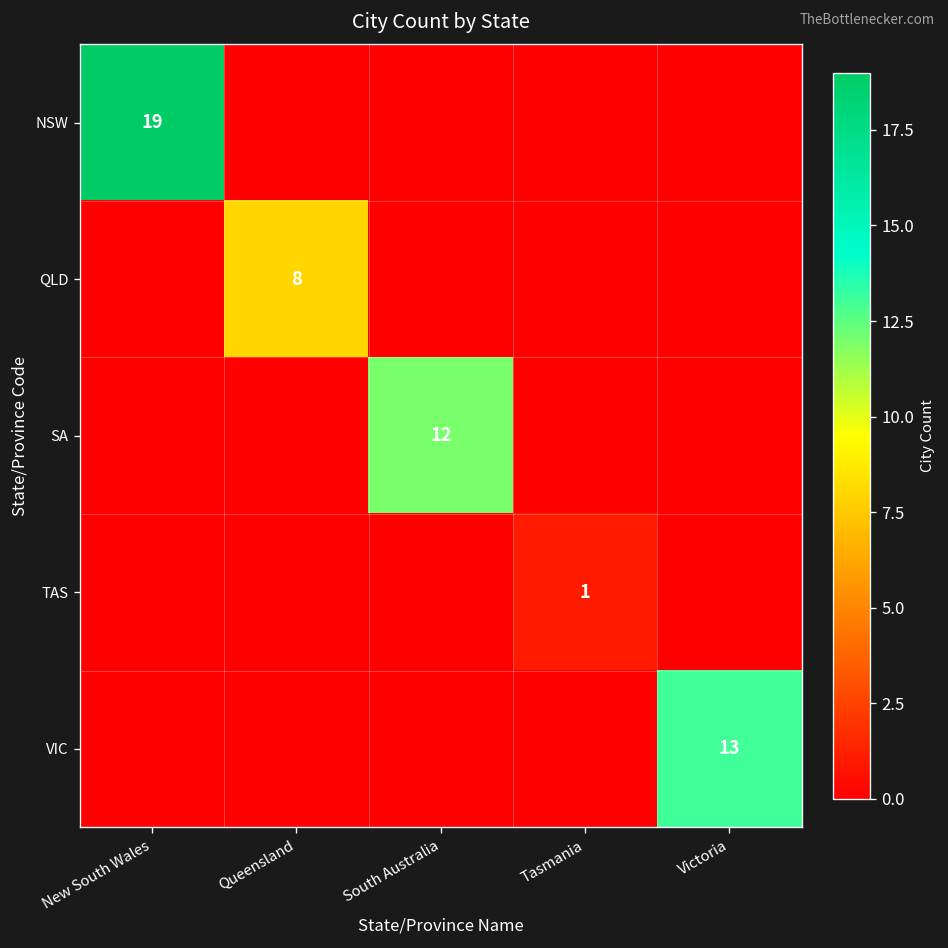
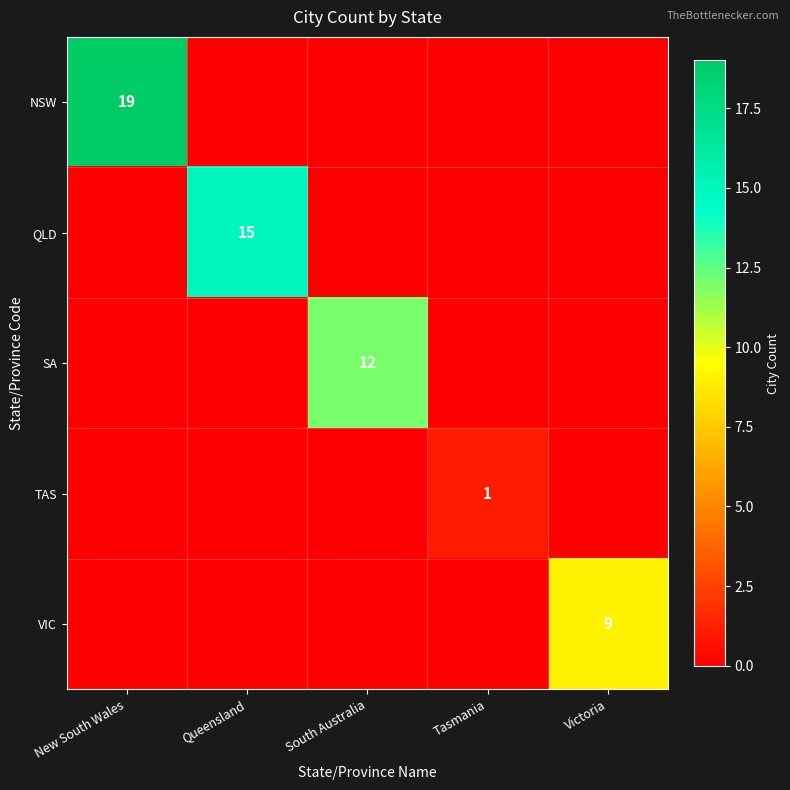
  {
    "NSW": {
      "New South Wales": 19
    },
    "QLD": {
-     "Queensland": 8
+     "Queensland": 15
    },
    "SA": {
      "South Australia": 12
    },
    "TAS": {
      "Tasmania": 1
    },
    "VIC": {
-     "Victoria": 13
+     "Victoria": 9
    }
  }
